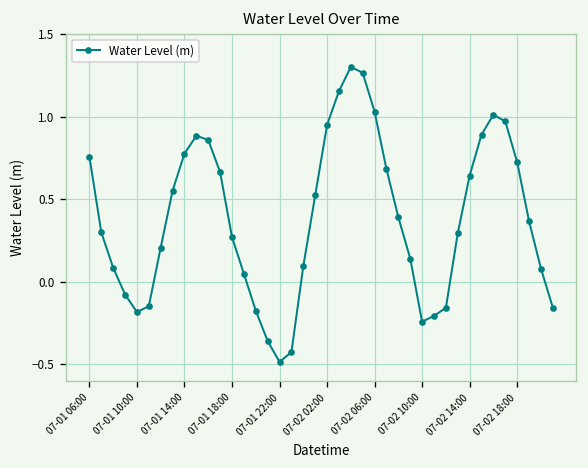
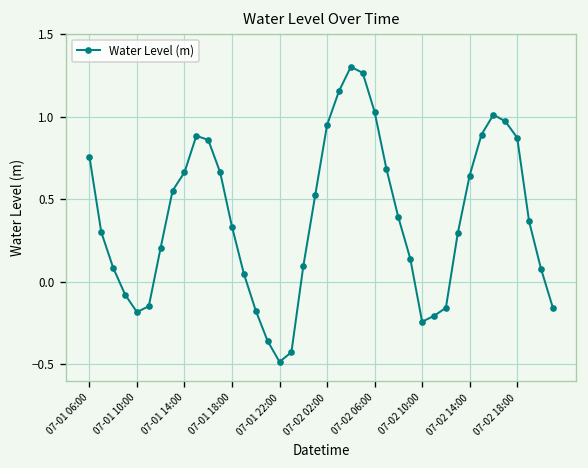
  {
    "07-01 06:00": 0.76,
    "07-01 10:00": -0.18,
-   "07-01 14:00": 0.78,
-   "07-01 18:00": 0.27,
+   "07-01 14:00": 0.66,
+   "07-01 18:00": 0.33,
    "07-01 22:00": -0.49,
    "07-02 02:00": 0.95,
    "07-02 06:00": 1.03,
    "07-02 10:00": -0.24,
    "07-02 14:00": 0.64,
-   "07-02 18:00": 0.72
+   "07-02 18:00": 0.87
  }
